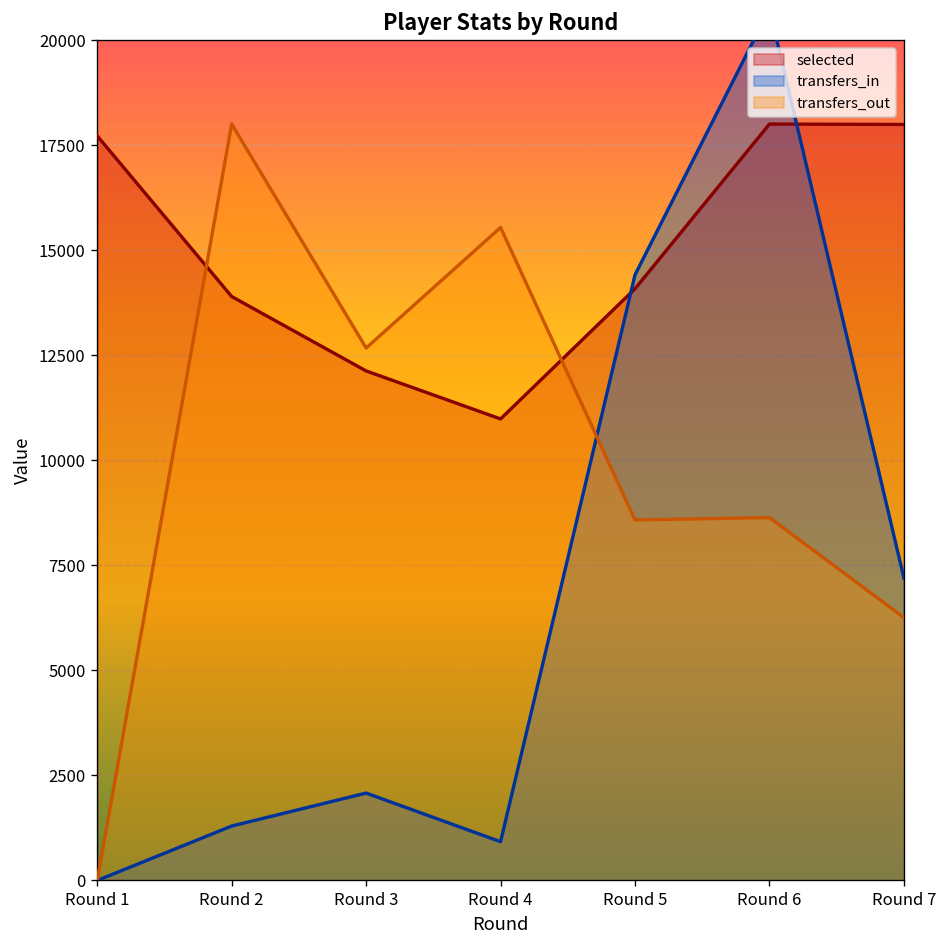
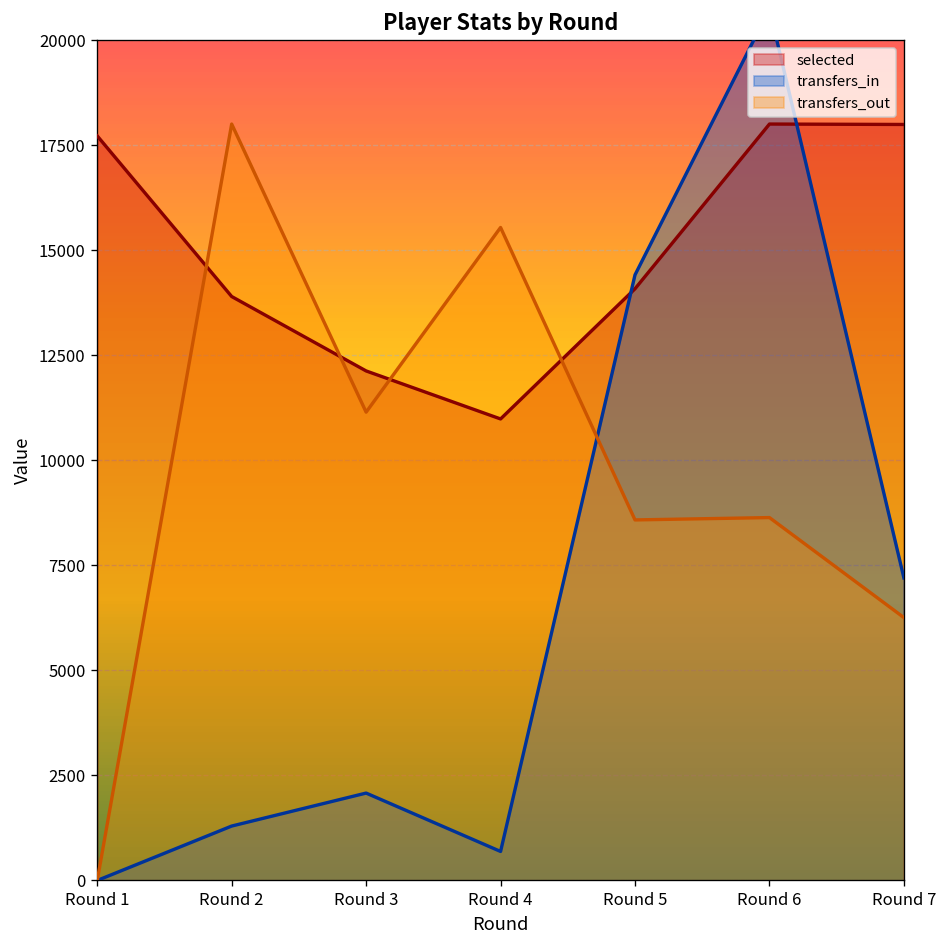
  {
    "selected": {
      "Round 1": 17700,
      "Round 2": 13900,
      "Round 3": 12100,
      "Round 4": 11000,
      "Round 5": 14100,
      "Round 6": 18000,
      "Round 7": 18000
    },
    "transfers_in": {
      "Round 2": 1300,
      "Round 3": 2100,
-     "Round 4": 900,
+     "Round 4": 700,
      "Round 5": 14400,
      "Round 7": 7200
    },
    "transfers_out": {
      "Round 2": 18000,
-     "Round 3": 12700,
+     "Round 3": 11100,
      "Round 4": 15500,
      "Round 5": 8600,
      "Round 6": 8600,
      "Round 7": 6300
    }
  }
